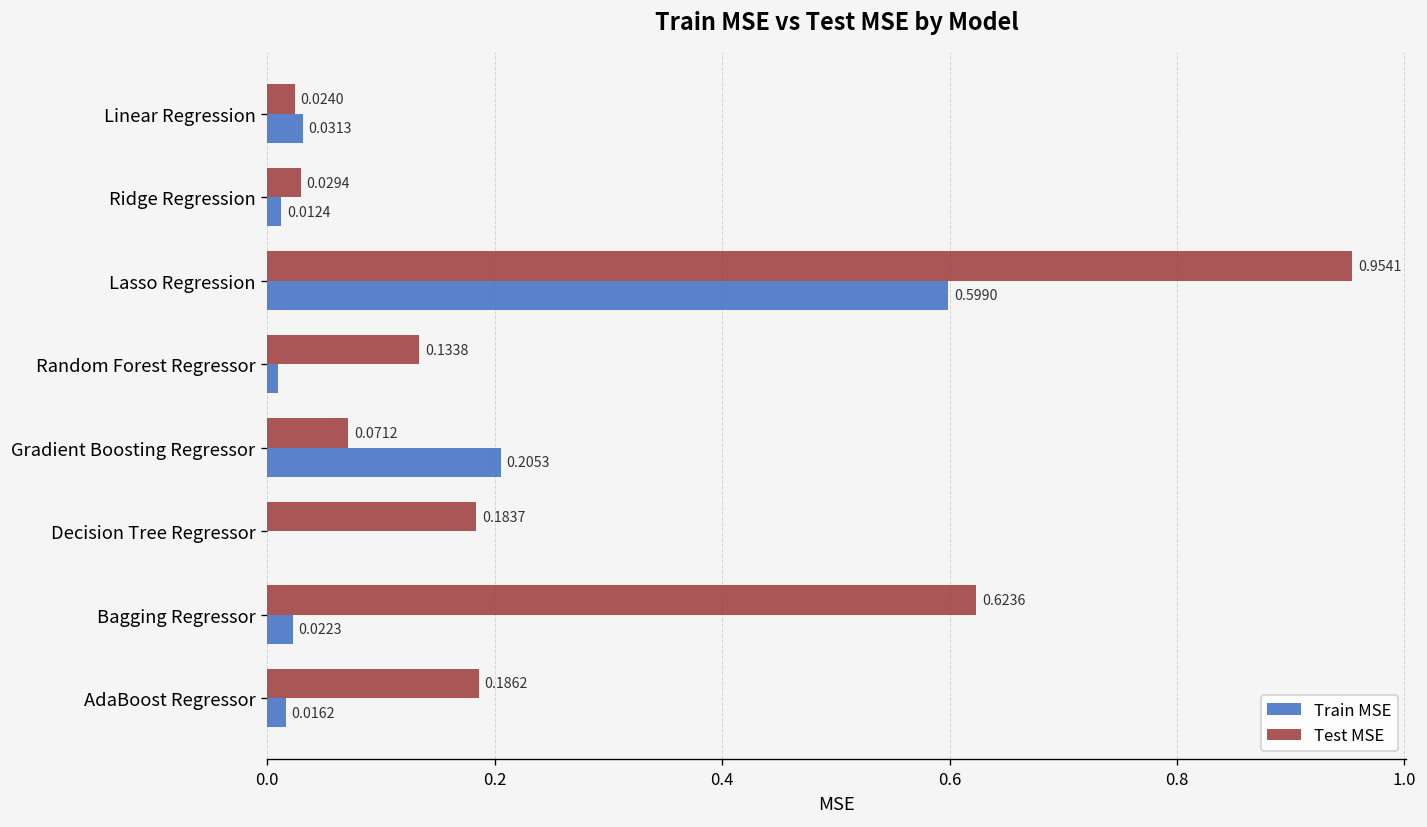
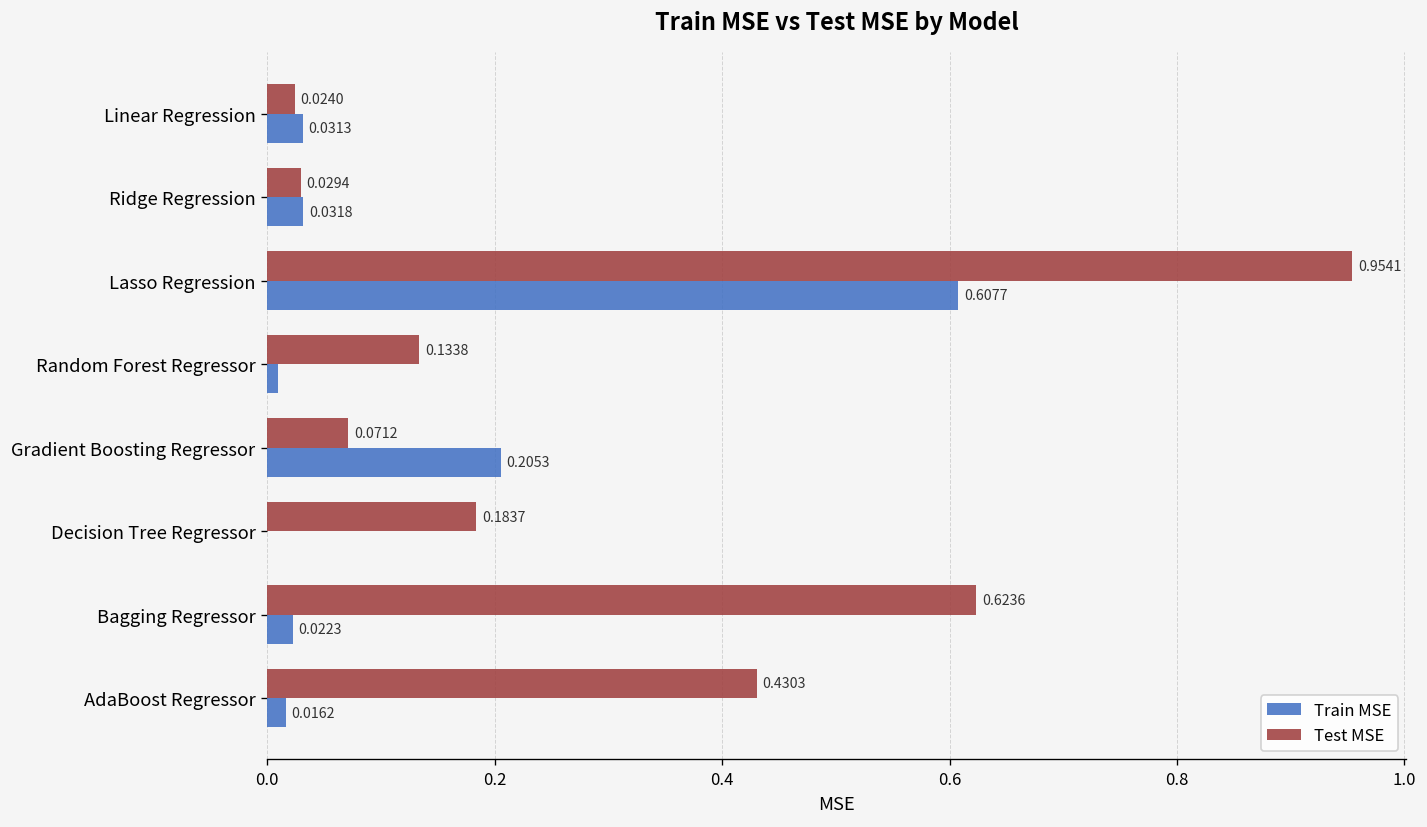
  {
    "Train MSE": {
      "Linear Regression": 0.0313,
-     "Ridge Regression": 0.0124,
-     "Lasso Regression": 0.5990,
+     "Ridge Regression": 0.0318,
+     "Lasso Regression": 0.6077,
      "Gradient Boosting Regressor": 0.2053,
      "Bagging Regressor": 0.0223,
      "AdaBoost Regressor": 0.0162
    },
    "Test MSE": {
      "Linear Regression": 0.0240,
      "Ridge Regression": 0.0294,
      "Lasso Regression": 0.9541,
      "Random Forest Regressor": 0.1338,
      "Gradient Boosting Regressor": 0.0712,
      "Decision Tree Regressor": 0.1837,
      "Bagging Regressor": 0.6236,
-     "AdaBoost Regressor": 0.1862
+     "AdaBoost Regressor": 0.4303
    }
  }
